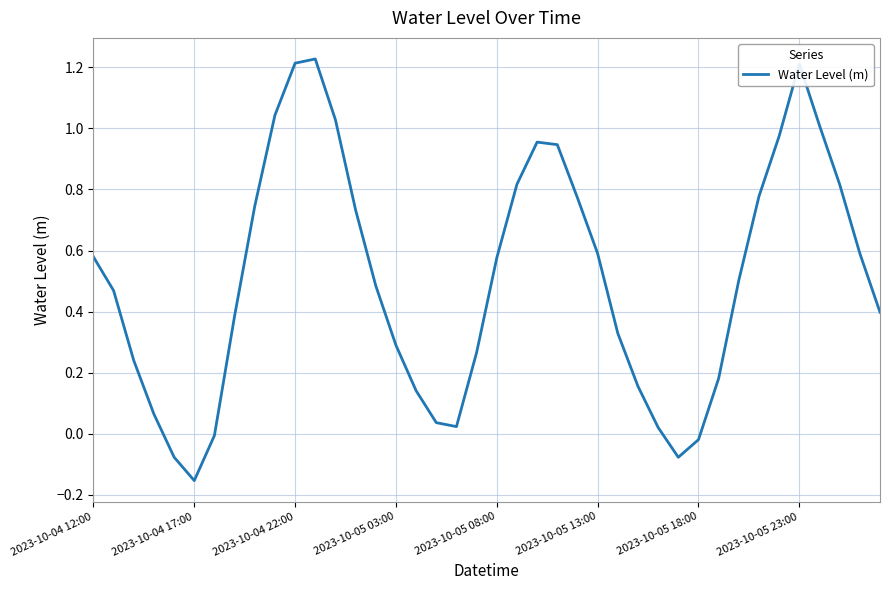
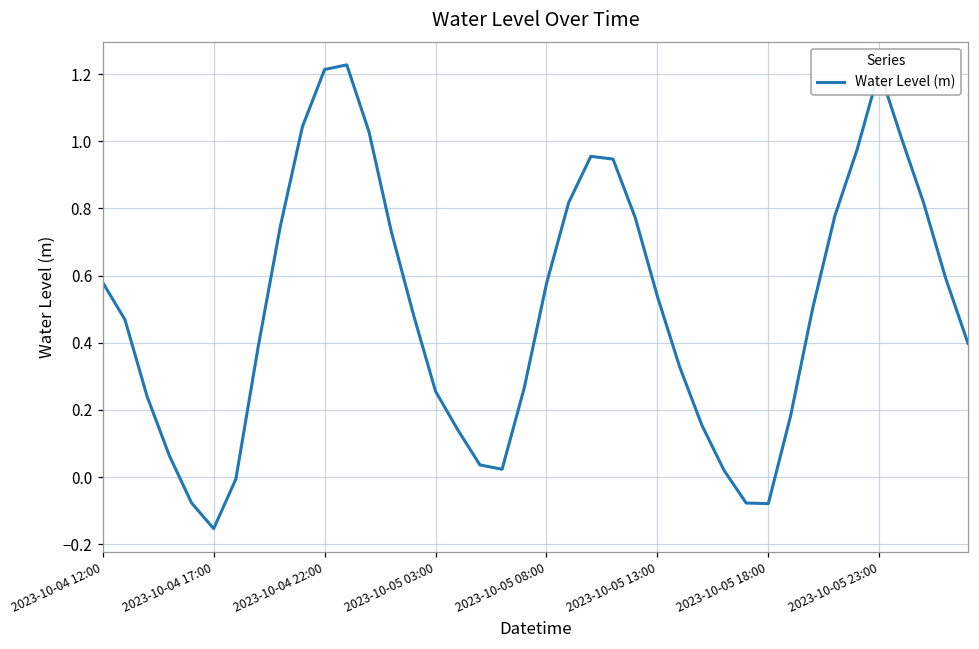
  {
    "2023-10-04 12:00": 0.58,
    "2023-10-04 17:00": -0.15,
    "2023-10-04 22:00": 1.21,
-   "2023-10-05 03:00": 0.29,
+   "2023-10-05 03:00": 0.26,
    "2023-10-05 08:00": 0.58,
-   "2023-10-05 13:00": 0.59,
-   "2023-10-05 18:00": -0.02
+   "2023-10-05 13:00": 0.54,
+   "2023-10-05 18:00": -0.08
  }
